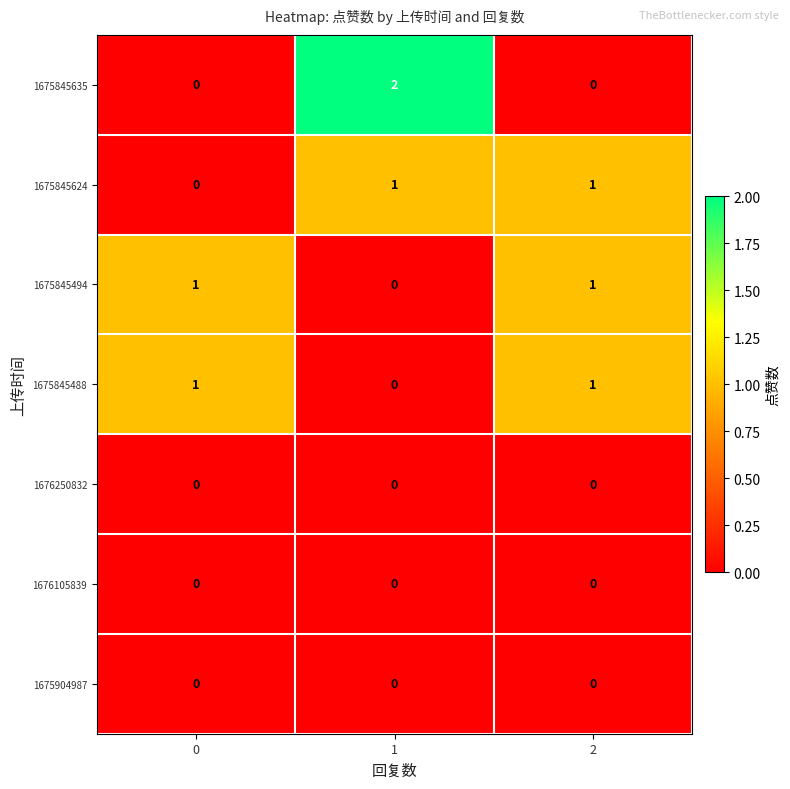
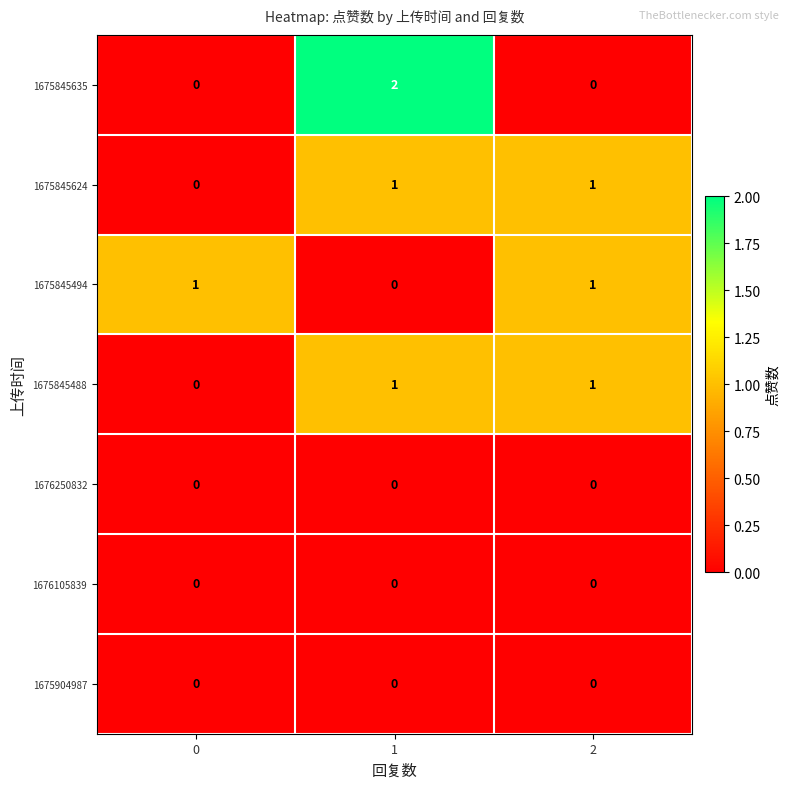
  {
    "1675845635": {
      "0": 0,
      "1": 2,
      "2": 0
    },
    "1675845624": {
      "0": 0,
      "1": 1,
      "2": 1
    },
    "1675845494": {
      "0": 1,
      "1": 0,
      "2": 1
    },
    "1675845488": {
-     "0": 1,
-     "1": 0,
+     "0": 0,
+     "1": 1,
      "2": 1
    },
    "1676250832": {
      "0": 0,
      "1": 0,
      "2": 0
    },
    "1676105839": {
      "0": 0,
      "1": 0,
      "2": 0
    },
    "1675904987": {
      "0": 0,
      "1": 0,
      "2": 0
    }
  }
